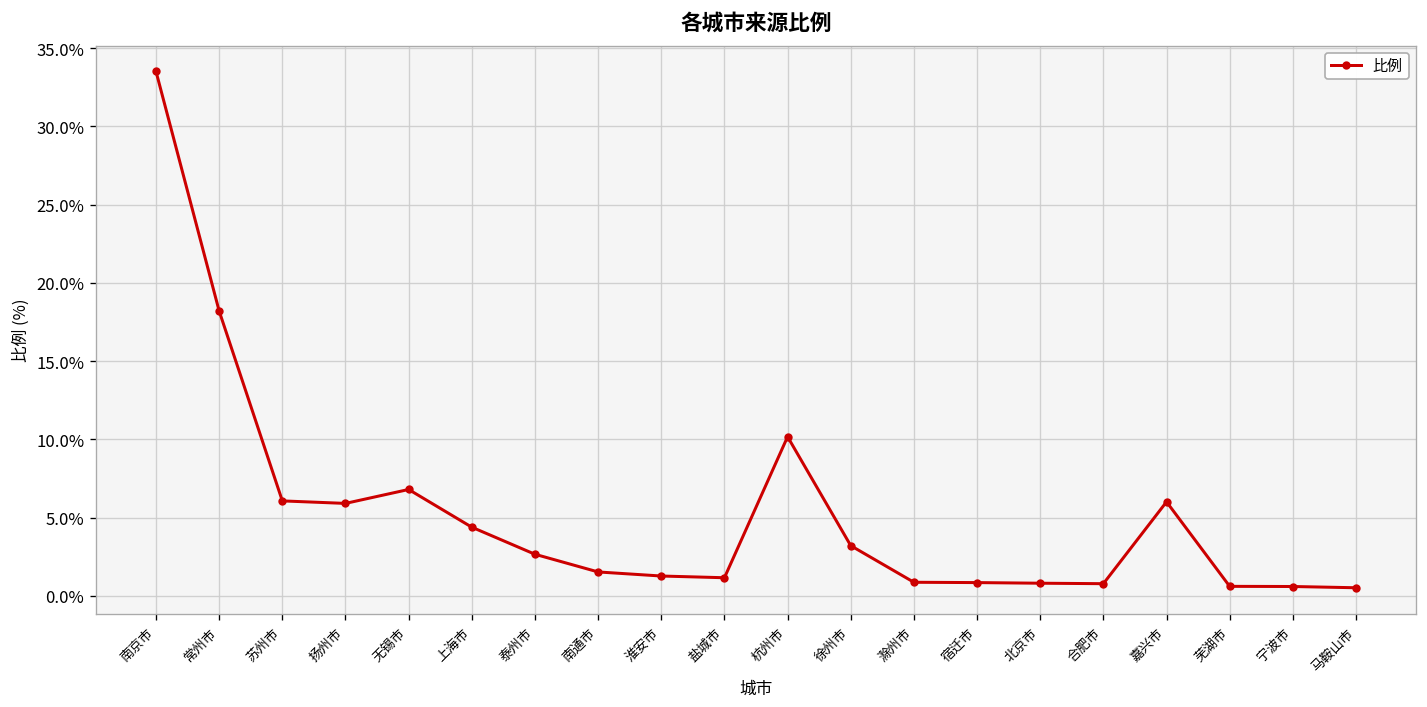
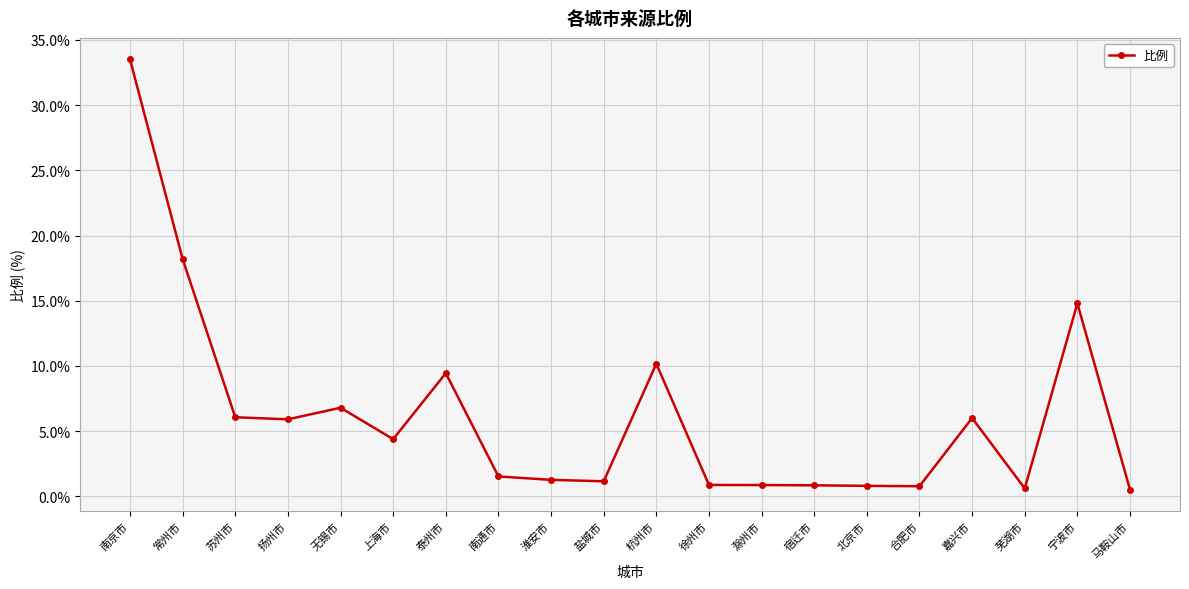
  {
    "南京市": "33.5%",
    "常州市": "18.2%",
    "苏州市": "6.1%",
    "扬州市": "5.9%",
    "无锡市": "6.8%",
    "上海市": "4.4%",
-   "泰州市": "2.7%",
+   "泰州市": "9.5%",
    "南通市": "1.5%",
    "淮安市": "1.3%",
    "盐城市": "1.2%",
    "杭州市": "10.2%",
-   "徐州市": "3.2%",
+   "徐州市": "0.9%",
    "滁州市": "0.9%",
    "宿迁市": "0.9%",
    "北京市": "0.8%",
    "合肥市": "0.8%",
    "嘉兴市": "6.0%",
    "芜湖市": "0.6%",
-   "宁波市": "0.6%",
+   "宁波市": "14.8%",
    "马鞍山市": "0.5%"
  }
